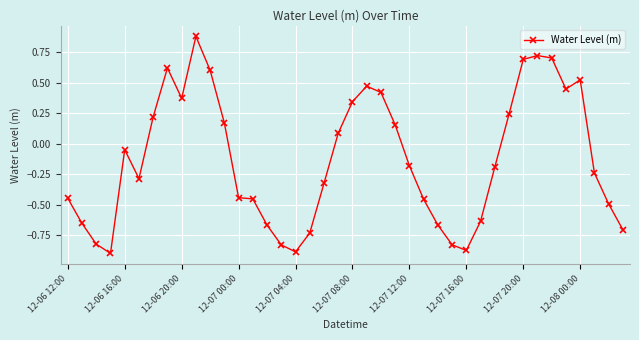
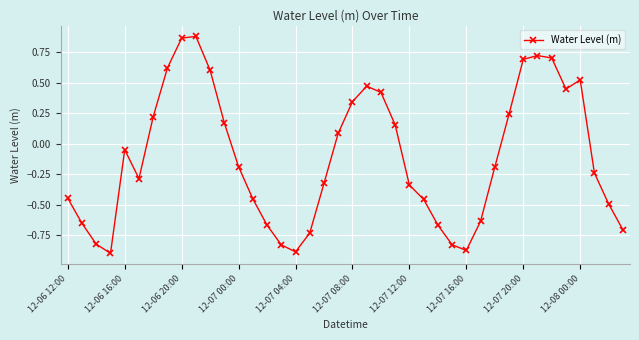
  {
    "12-06 12:00": -0.45,
    "12-06 16:00": -0.05,
-   "12-06 20:00": 0.37,
-   "12-07 00:00": -0.44,
+   "12-06 20:00": 0.87,
+   "12-07 00:00": -0.19,
    "12-07 04:00": -0.89,
    "12-07 08:00": 0.35,
-   "12-07 12:00": -0.18,
+   "12-07 12:00": -0.34,
    "12-07 16:00": -0.87,
    "12-07 20:00": 0.69,
    "12-08 00:00": 0.52
  }
